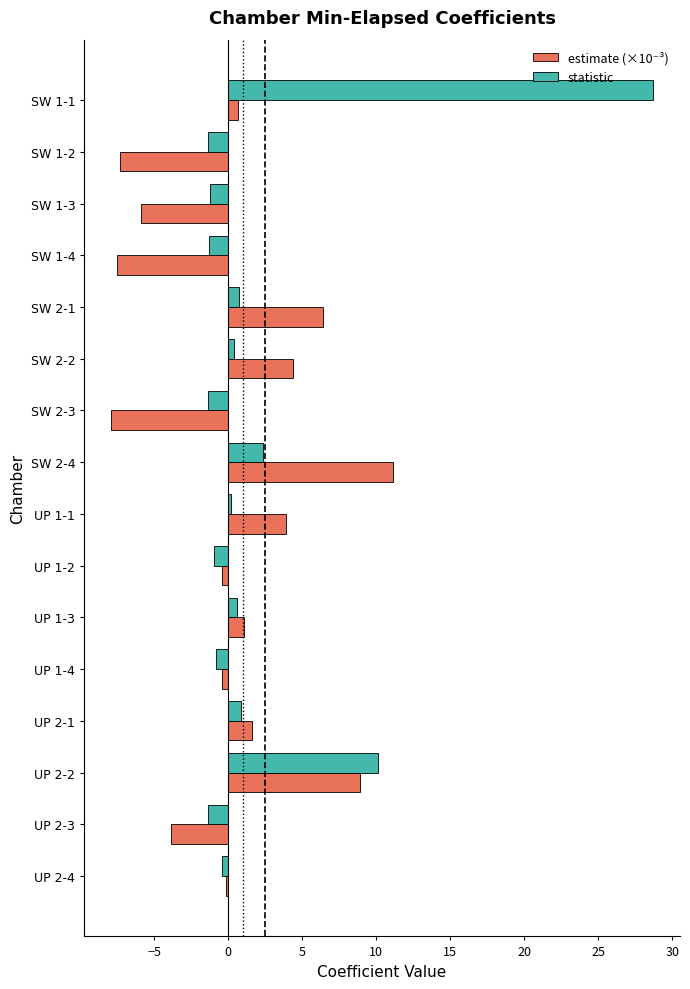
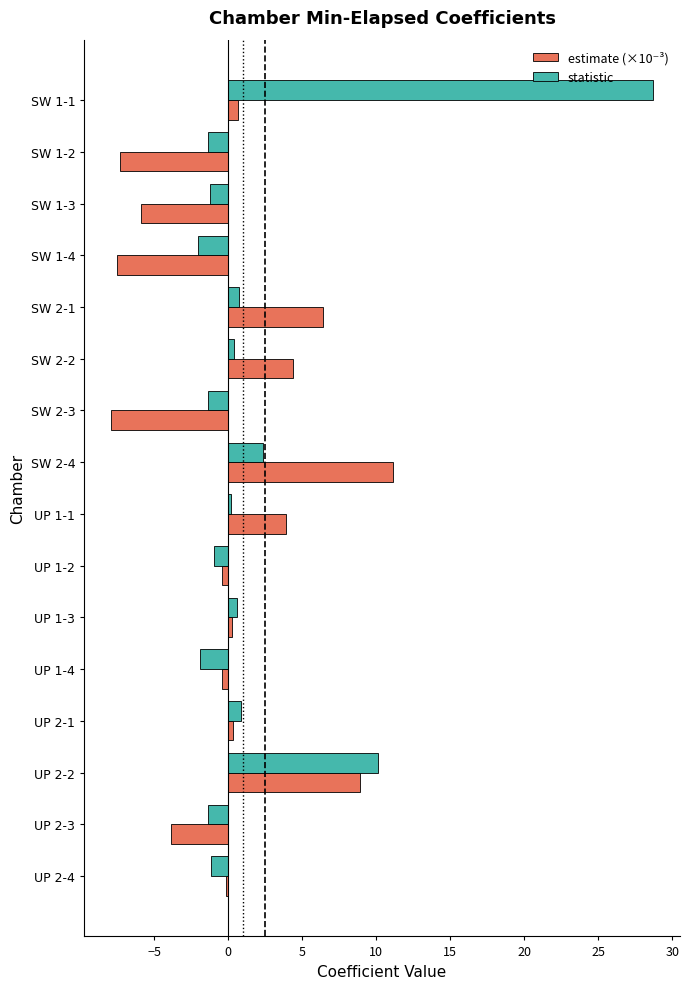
  {
    "estimate (×10⁻³)": {
      "SW 1-1": 0.7,
      "SW 1-2": -7.3,
      "SW 1-3": -5.9,
      "SW 1-4": -7.5,
      "SW 2-1": 6.4,
      "SW 2-2": 4.4,
      "SW 2-3": -7.9,
      "SW 2-4": 11.1,
      "UP 1-1": 3.9,
      "UP 1-2": -0.4,
-     "UP 1-3": 1.1,
+     "UP 1-3": 0.2,
      "UP 1-4": -0.4,
-     "UP 2-1": 1.6,
+     "UP 2-1": 0.3,
      "UP 2-2": 8.9,
      "UP 2-3": -3.9
    },
    "statistic": {
      "SW 1-1": 28.7,
      "SW 1-2": -1.3,
      "SW 1-3": -1.2,
-     "SW 1-4": -1.3,
+     "SW 1-4": -2.0,
      "SW 2-1": 0.7,
      "SW 2-2": 0.4,
      "SW 2-3": -1.4,
      "SW 2-4": 2.4,
      "UP 1-2": -1.0,
      "UP 1-3": 0.6,
-     "UP 1-4": -0.8,
+     "UP 1-4": -1.9,
      "UP 2-1": 0.9,
      "UP 2-2": 10.1,
      "UP 2-3": -1.3,
-     "UP 2-4": -0.4
+     "UP 2-4": -1.1
    }
  }
